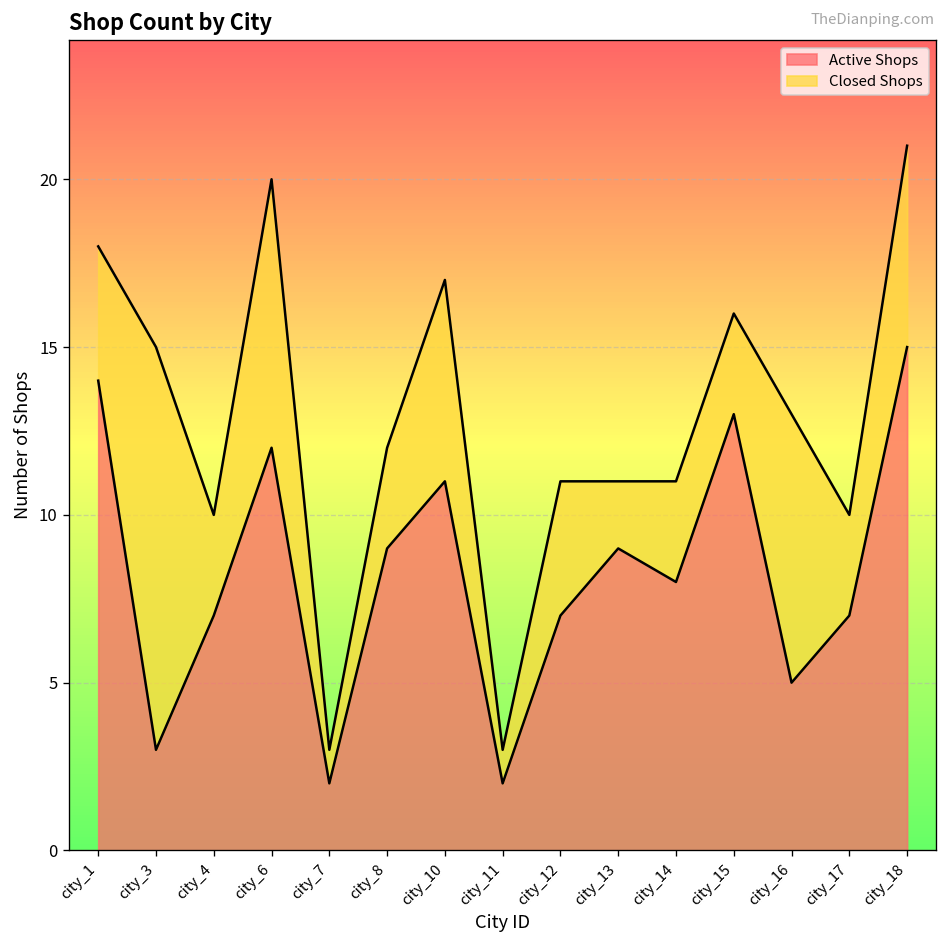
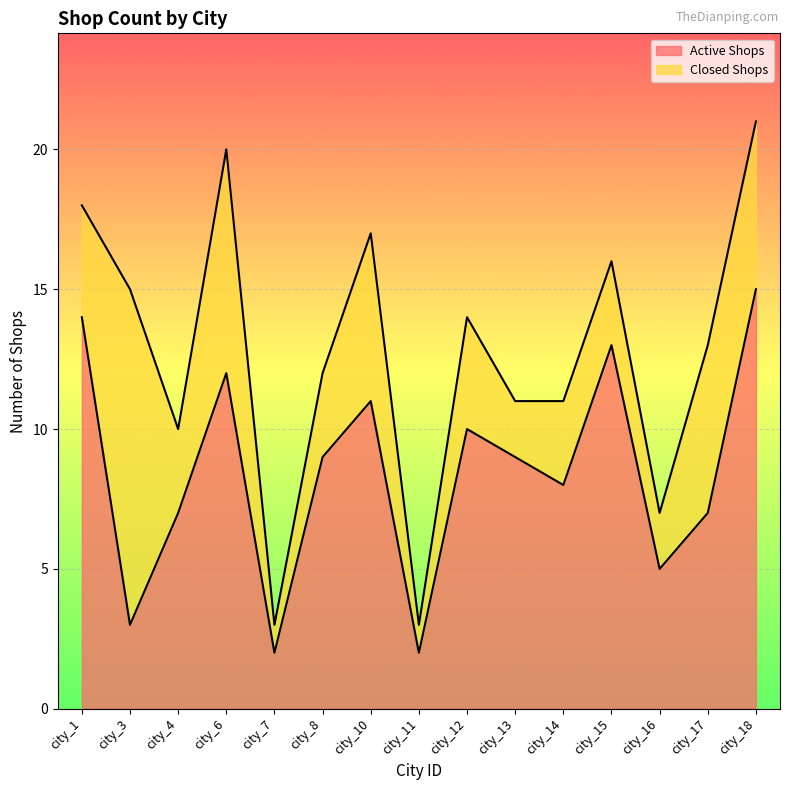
  {
    "Active Shops": {
      "city_1": 14,
      "city_3": 3,
      "city_4": 7,
      "city_6": 12,
      "city_7": 2,
      "city_8": 9,
      "city_10": 11,
      "city_11": 2,
-     "city_12": 7,
+     "city_12": 10,
      "city_13": 9,
      "city_14": 8,
      "city_15": 13,
      "city_16": 5,
      "city_17": 7,
      "city_18": 15
    },
    "Closed Shops": {
      "city_1": 4,
      "city_3": 12,
      "city_4": 3,
      "city_6": 8,
      "city_7": 1,
      "city_8": 3,
      "city_10": 6,
      "city_11": 1,
      "city_12": 4,
      "city_13": 2,
      "city_14": 3,
      "city_15": 3,
-     "city_16": 8,
-     "city_17": 3,
+     "city_16": 2,
+     "city_17": 6,
      "city_18": 6
    }
  }
